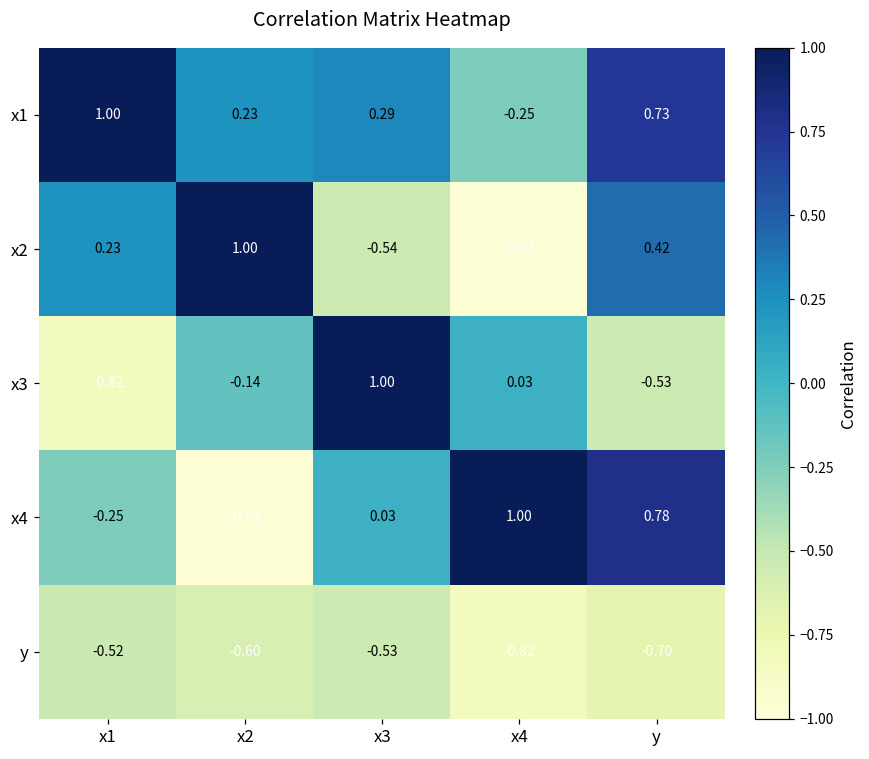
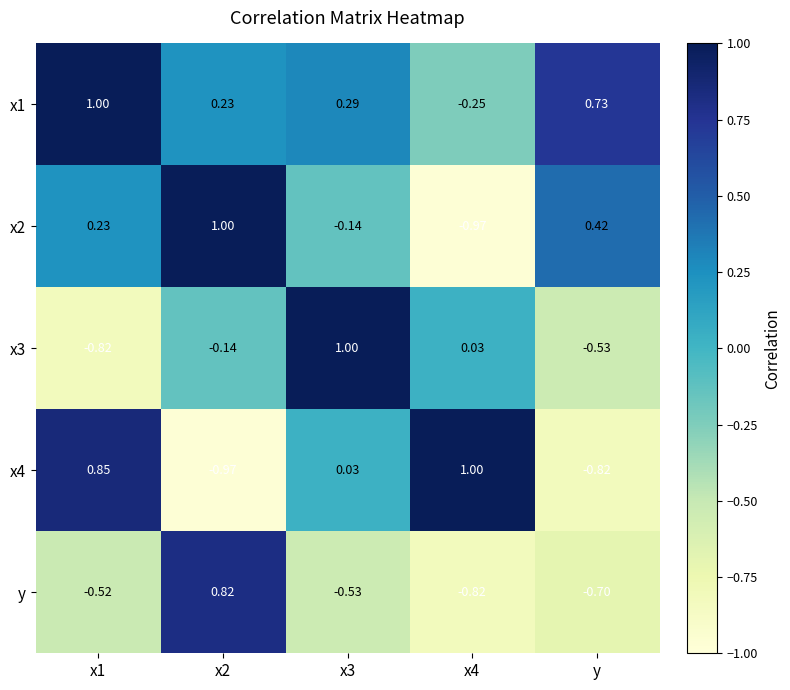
  {
    "x1": {
      "x1": 1.00,
      "x2": 0.23,
      "x3": 0.29,
      "x4": -0.25,
      "y": 0.73
    },
    "x2": {
      "x1": 0.23,
      "x2": 1.00,
-     "x3": -0.54,
+     "x3": -0.14,
      "y": 0.42
    },
    "x3": {
      "x1": -0.82,
      "x2": -0.14,
      "x3": 1.00,
      "x4": 0.03,
      "y": -0.53
    },
    "x4": {
-     "x1": -0.25,
+     "x1": 0.85,
      "x3": 0.03,
      "x4": 1.00,
-     "y": 0.78
+     "y": -0.82
    },
    "y": {
      "x1": -0.52,
-     "x2": -0.60,
+     "x2": 0.82,
      "x3": -0.53,
      "x4": -0.82,
      "y": -0.70
    }
  }
